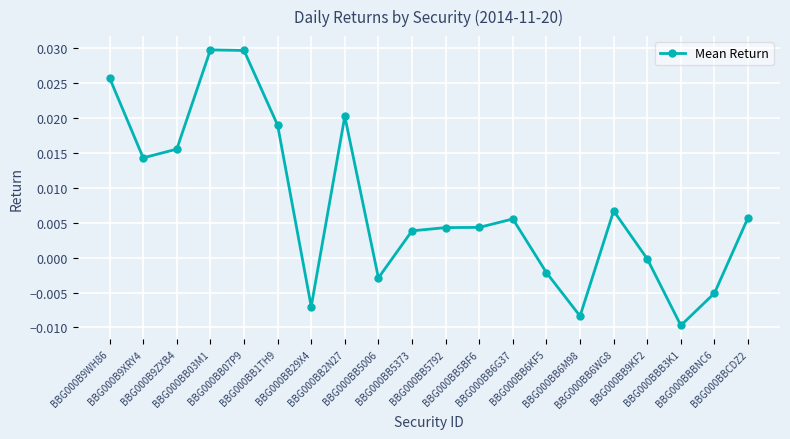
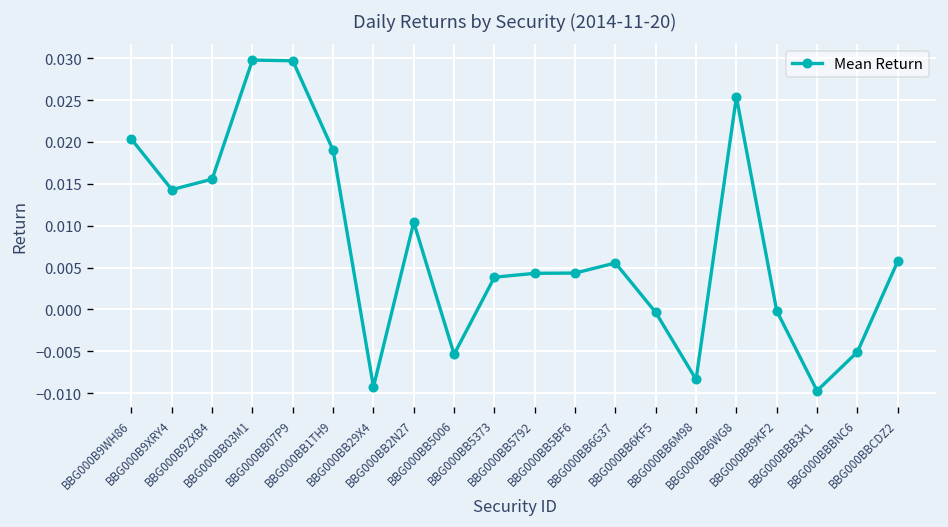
  {
-   "BBG000B9WH86": 0.026,
+   "BBG000B9WH86": 0.020,
    "BBG000B9XRY4": 0.014,
    "BBG000B9ZXB4": 0.016,
    "BBG000BB03M1": 0.030,
    "BBG000BB07P9": 0.030,
    "BBG000BB1TH9": 0.019,
-   "BBG000BB29X4": -0.007,
-   "BBG000BB2N27": 0.020,
-   "BBG000BB5006": -0.003,
+   "BBG000BB29X4": -0.009,
+   "BBG000BB2N27": 0.010,
+   "BBG000BB5006": -0.005,
    "BBG000BB5373": 0.004,
    "BBG000BB5792": 0.004,
    "BBG000BB5BF6": 0.004,
    "BBG000BB6G37": 0.006,
-   "BBG000BB6KF5": -0.002,
+   "BBG000BB6KF5": 0.000,
    "BBG000BB6M98": -0.008,
-   "BBG000BB6WG8": 0.007,
+   "BBG000BB6WG8": 0.025,
    "BBG000BB9KF2": 0.000,
    "BBG000BBB3K1": -0.010,
    "BBG000BBBNC6": -0.005,
    "BBG000BBCDZ2": 0.006
  }
